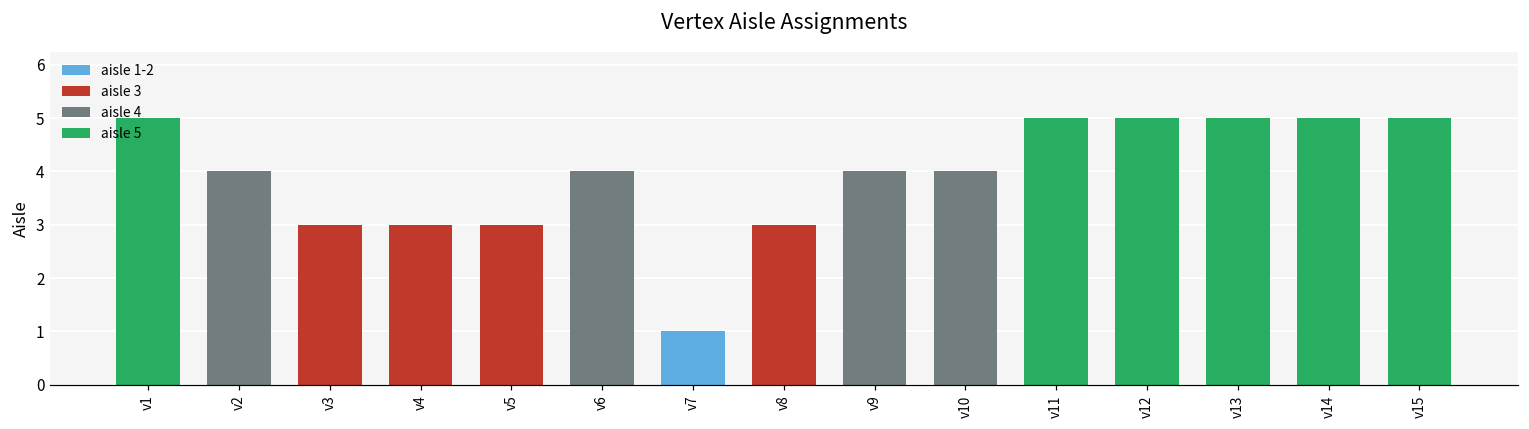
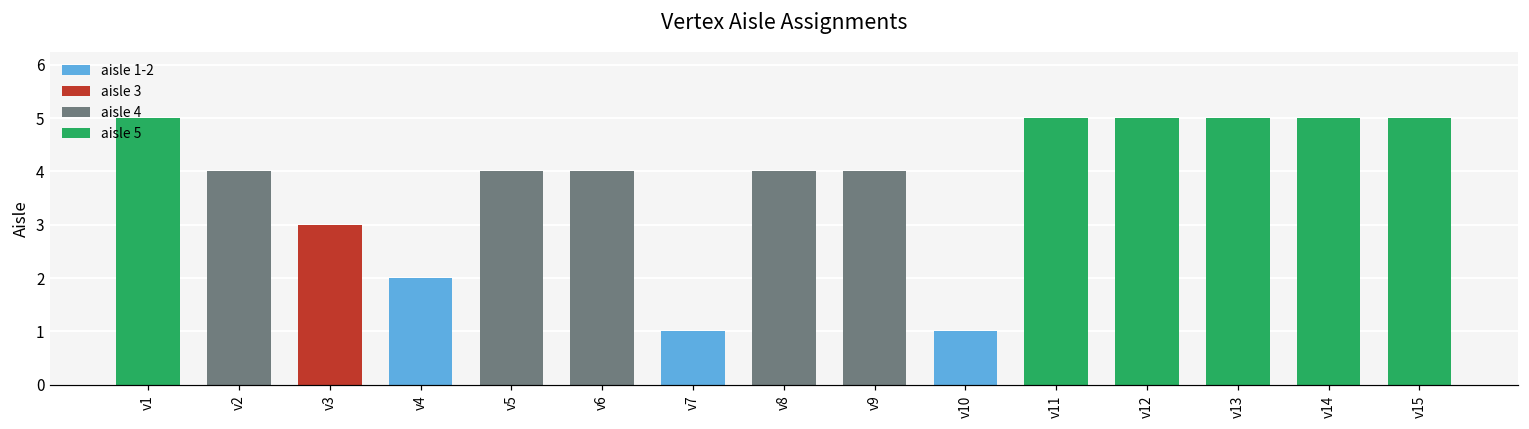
  {
    "v1": 5,
    "v2": 4,
    "v3": 3,
-   "v4": 3,
-   "v5": 3,
+   "v4": 2,
+   "v5": 4,
    "v6": 4,
    "v7": 1,
-   "v8": 3,
+   "v8": 4,
    "v9": 4,
-   "v10": 4,
+   "v10": 1,
    "v11": 5,
    "v12": 5,
    "v13": 5,
    "v14": 5,
    "v15": 5
  }
